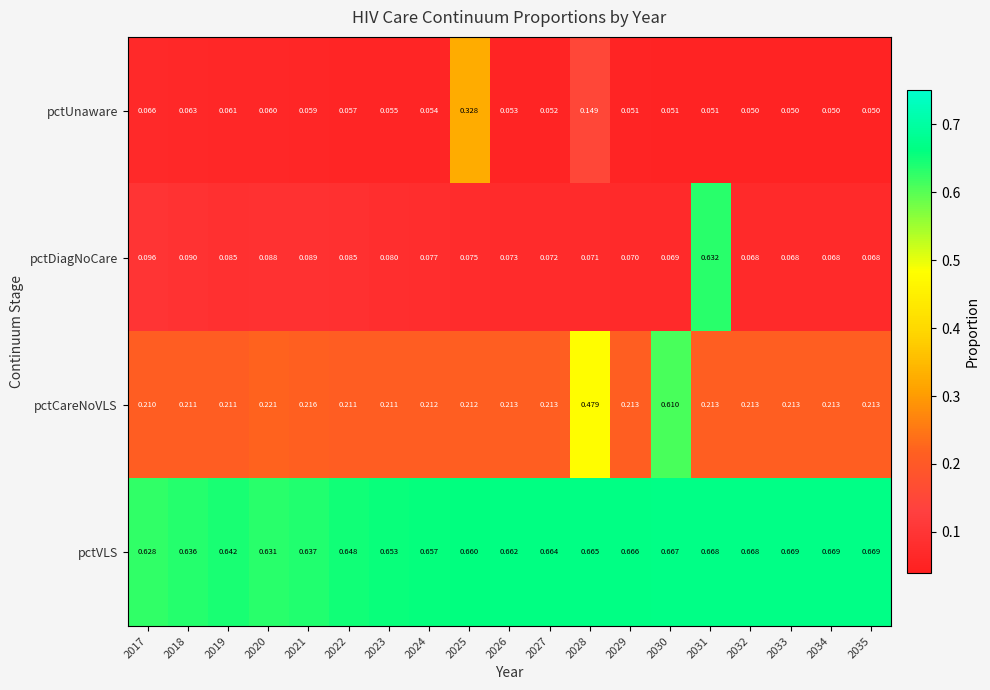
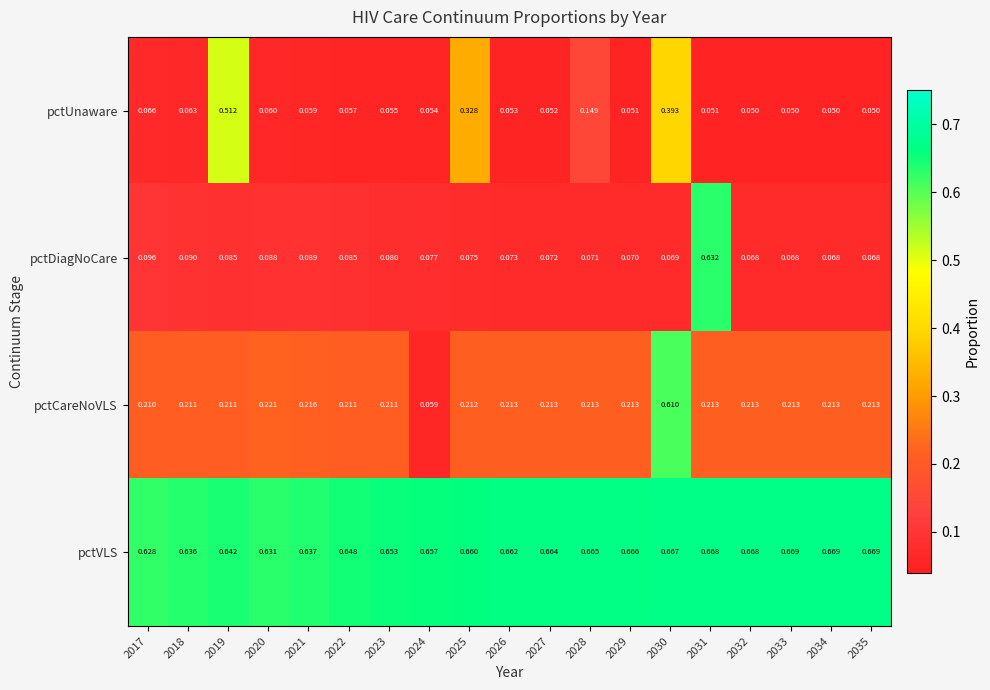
  {
    "pctUnaware": {
      "2017": 0.066,
      "2018": 0.063,
-     "2019": 0.061,
+     "2019": 0.512,
      "2020": 0.060,
      "2021": 0.059,
      "2022": 0.057,
      "2023": 0.055,
      "2024": 0.054,
      "2025": 0.328,
      "2026": 0.053,
      "2027": 0.052,
      "2028": 0.149,
      "2029": 0.051,
-     "2030": 0.051,
+     "2030": 0.393,
      "2031": 0.051,
      "2032": 0.050,
      "2033": 0.050,
      "2034": 0.050,
      "2035": 0.050
    },
    "pctDiagNoCare": {
      "2017": 0.096,
      "2018": 0.090,
      "2019": 0.085,
      "2020": 0.088,
      "2021": 0.089,
      "2022": 0.085,
      "2023": 0.080,
      "2024": 0.077,
      "2025": 0.075,
      "2026": 0.073,
      "2027": 0.072,
      "2028": 0.071,
      "2029": 0.070,
      "2030": 0.069,
      "2031": 0.632,
      "2032": 0.068,
      "2033": 0.068,
      "2034": 0.068,
      "2035": 0.068
    },
    "pctCareNoVLS": {
      "2017": 0.210,
      "2018": 0.211,
      "2019": 0.211,
      "2020": 0.221,
      "2021": 0.216,
      "2022": 0.211,
      "2023": 0.211,
-     "2024": 0.212,
+     "2024": 0.059,
      "2025": 0.212,
      "2026": 0.213,
      "2027": 0.213,
-     "2028": 0.479,
+     "2028": 0.213,
      "2029": 0.213,
      "2030": 0.610,
      "2031": 0.213,
      "2032": 0.213,
      "2033": 0.213,
      "2034": 0.213,
      "2035": 0.213
    },
    "pctVLS": {
      "2017": 0.628,
      "2018": 0.636,
      "2019": 0.642,
      "2020": 0.631,
      "2021": 0.637,
      "2022": 0.648,
      "2023": 0.653,
      "2024": 0.657,
      "2025": 0.660,
      "2026": 0.662,
      "2027": 0.664,
      "2028": 0.665,
      "2029": 0.666,
      "2030": 0.667,
      "2031": 0.668,
      "2032": 0.668,
      "2033": 0.669,
      "2034": 0.669,
      "2035": 0.669
    }
  }
